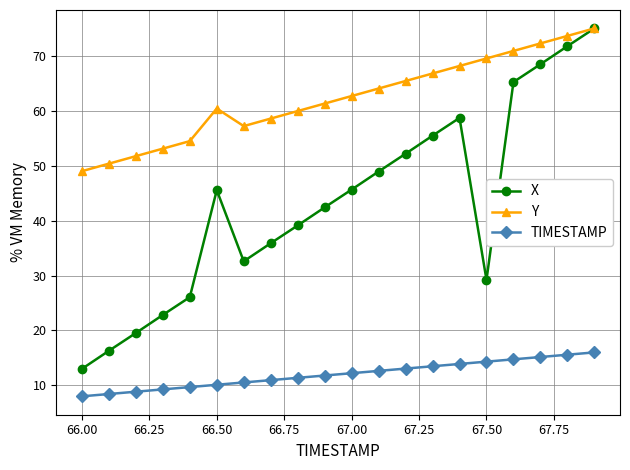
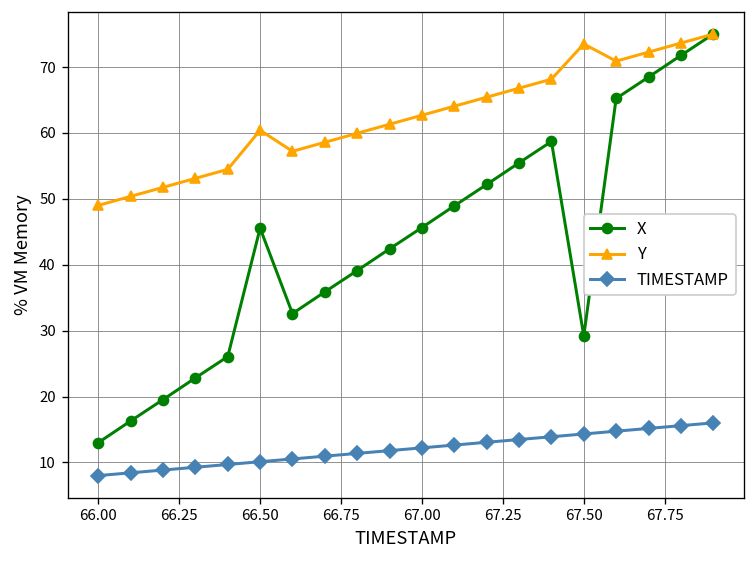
  {
    "X": {
      "66.00": 13,
      "66.50": 46,
      "67.00": 46,
      "67.50": 29
    },
    "Y": {
      "66.00": 49,
      "66.50": 60,
      "67.00": 63,
-     "67.50": 70
+     "67.50": 74
    },
    "TIMESTAMP": {
      "66.00": 8,
      "66.50": 10,
      "67.00": 12,
      "67.50": 14
    }
  }
